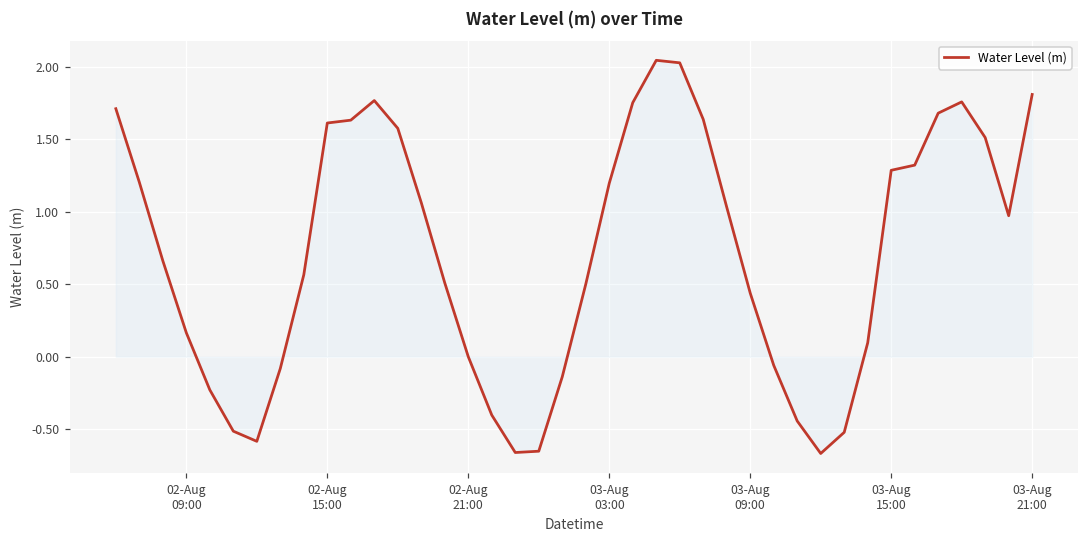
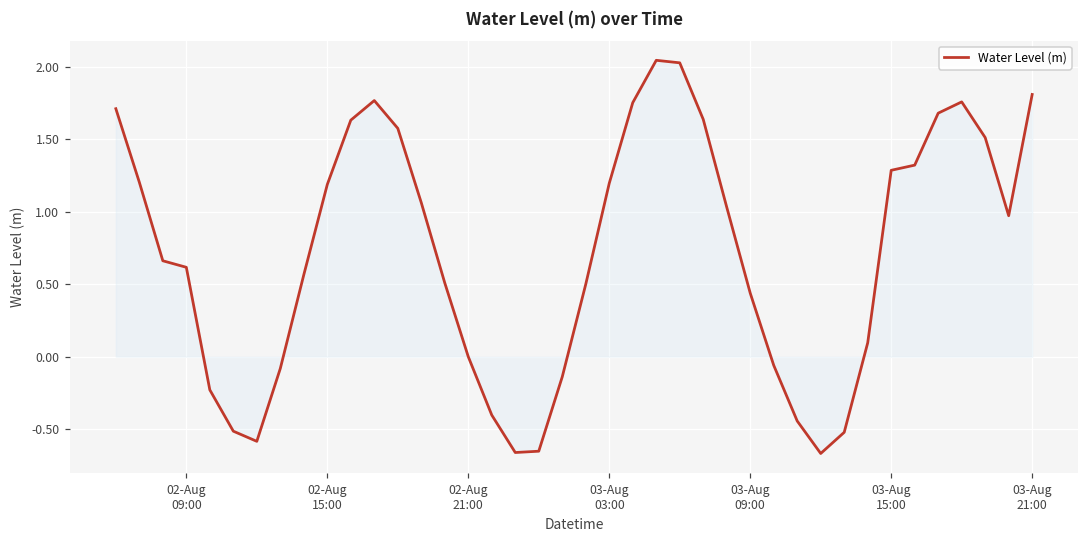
  {
    "Water Level (m)": {
-     "02-Aug 09:00": 0.16,
-     "02-Aug 15:00": 1.61
+     "02-Aug 09:00": 0.62,
+     "02-Aug 15:00": 1.19
    }
  }
